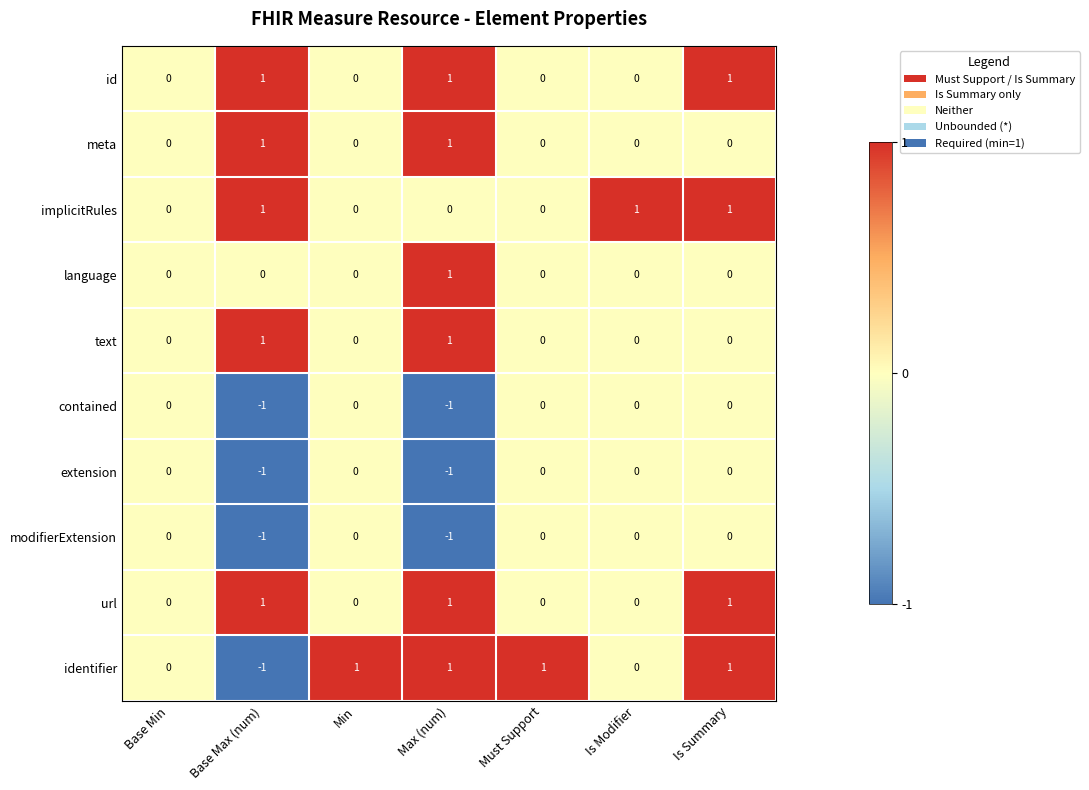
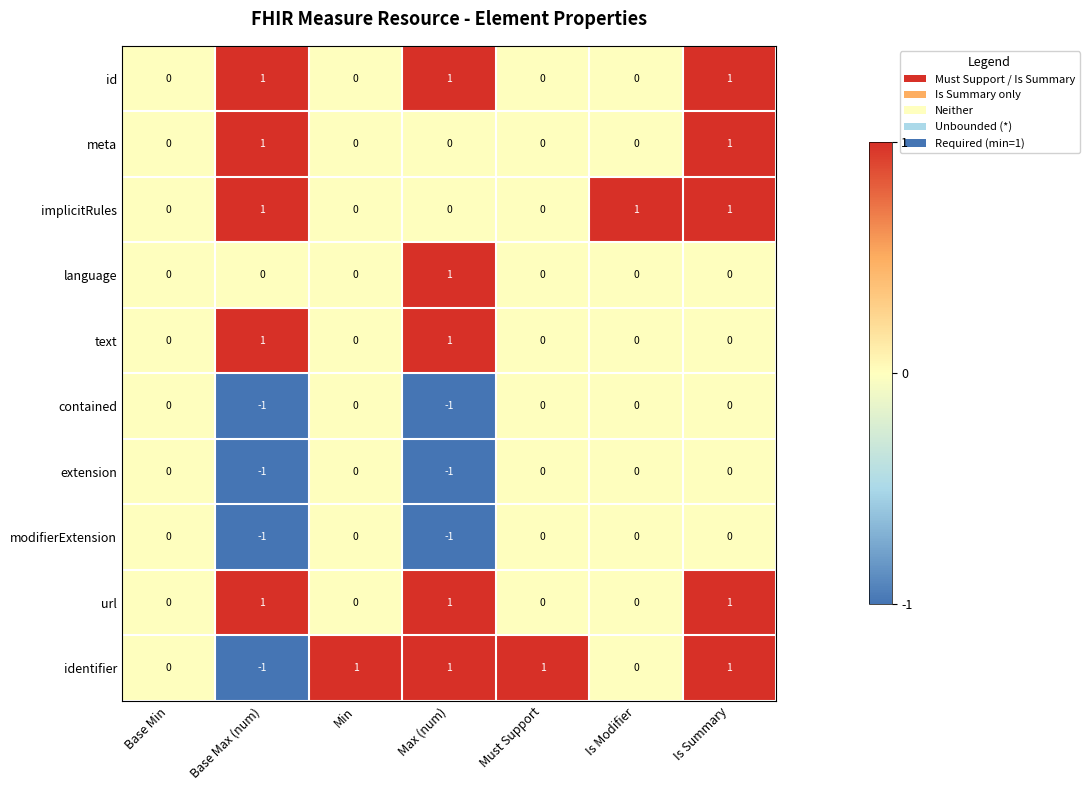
  {
    "id": {
      "Base Min": 0,
      "Base Max (num)": 1,
      "Min": 0,
      "Max (num)": 1,
      "Must Support": 0,
      "Is Modifier": 0,
      "Is Summary": 1
    },
    "meta": {
      "Base Min": 0,
      "Base Max (num)": 1,
      "Min": 0,
-     "Max (num)": 1,
+     "Max (num)": 0,
      "Must Support": 0,
      "Is Modifier": 0,
-     "Is Summary": 0
+     "Is Summary": 1
    },
    "implicitRules": {
      "Base Min": 0,
      "Base Max (num)": 1,
      "Min": 0,
      "Max (num)": 0,
      "Must Support": 0,
      "Is Modifier": 1,
      "Is Summary": 1
    },
    "language": {
      "Base Min": 0,
      "Base Max (num)": 0,
      "Min": 0,
      "Max (num)": 1,
      "Must Support": 0,
      "Is Modifier": 0,
      "Is Summary": 0
    },
    "text": {
      "Base Min": 0,
      "Base Max (num)": 1,
      "Min": 0,
      "Max (num)": 1,
      "Must Support": 0,
      "Is Modifier": 0,
      "Is Summary": 0
    },
    "contained": {
      "Base Min": 0,
      "Base Max (num)": -1,
      "Min": 0,
      "Max (num)": -1,
      "Must Support": 0,
      "Is Modifier": 0,
      "Is Summary": 0
    },
    "extension": {
      "Base Min": 0,
      "Base Max (num)": -1,
      "Min": 0,
      "Max (num)": -1,
      "Must Support": 0,
      "Is Modifier": 0,
      "Is Summary": 0
    },
    "modifierExtension": {
      "Base Min": 0,
      "Base Max (num)": -1,
      "Min": 0,
      "Max (num)": -1,
      "Must Support": 0,
      "Is Modifier": 0,
      "Is Summary": 0
    },
    "url": {
      "Base Min": 0,
      "Base Max (num)": 1,
      "Min": 0,
      "Max (num)": 1,
      "Must Support": 0,
      "Is Modifier": 0,
      "Is Summary": 1
    },
    "identifier": {
      "Base Min": 0,
      "Base Max (num)": -1,
      "Min": 1,
      "Max (num)": 1,
      "Must Support": 1,
      "Is Modifier": 0,
      "Is Summary": 1
    }
  }
